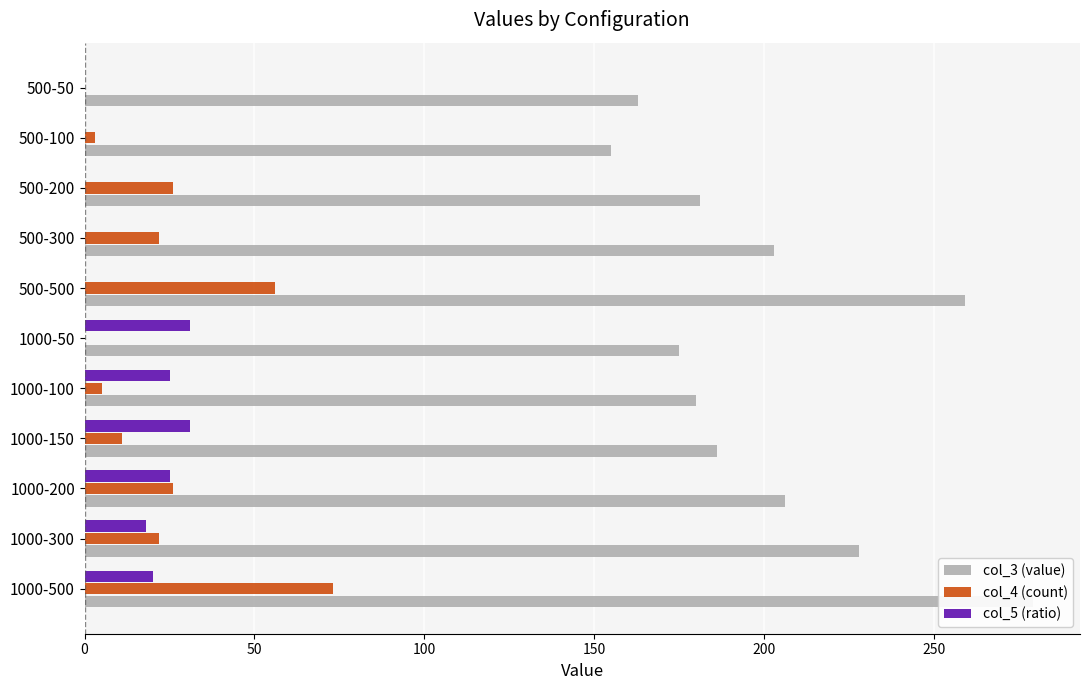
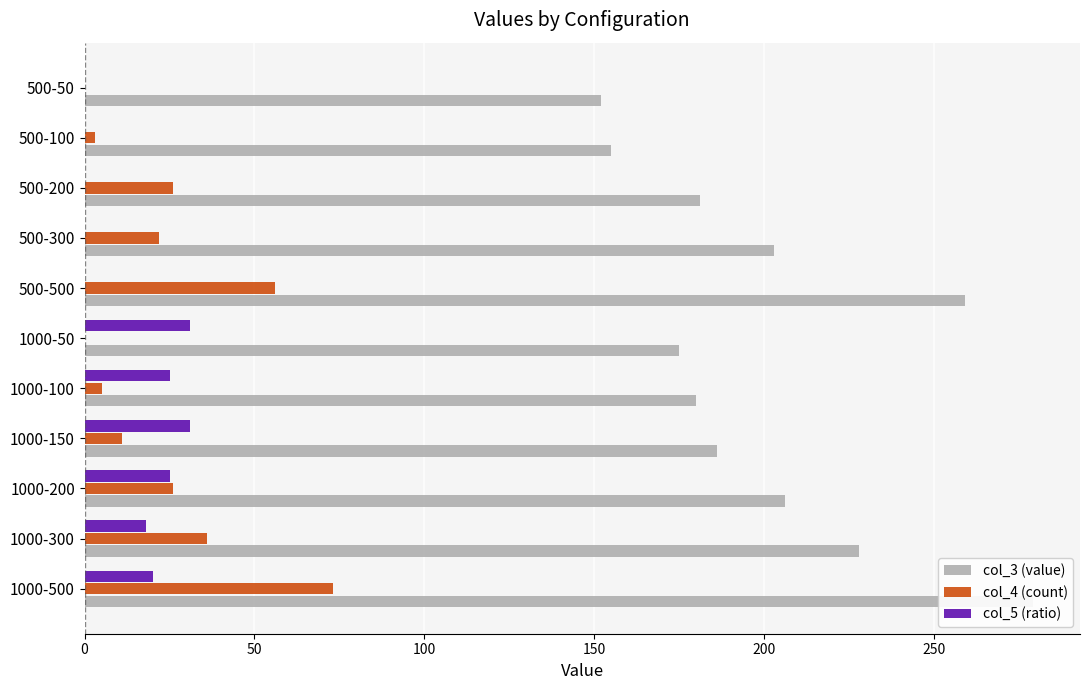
  {
    "col_3 (value)": {
-     "500-50": 163,
+     "500-50": 152,
      "500-100": 155,
      "500-200": 181,
      "500-300": 203,
      "500-500": 259,
      "1000-50": 175,
      "1000-100": 180,
      "1000-150": 186,
      "1000-200": 206,
      "1000-300": 228
    },
    "col_4 (count)": {
      "500-50": 0,
      "500-100": 3,
      "500-200": 26,
      "500-300": 22,
      "500-500": 56,
      "1000-50": 0,
      "1000-100": 5,
      "1000-150": 11,
      "1000-200": 26,
-     "1000-300": 22,
+     "1000-300": 36,
      "1000-500": 73
    },
    "col_5 (ratio)": {
      "500-50": 0,
      "500-100": 0,
      "500-200": 0,
      "500-300": 0,
      "500-500": 0,
      "1000-50": 31,
      "1000-100": 25,
      "1000-150": 31,
      "1000-200": 25,
      "1000-300": 18,
      "1000-500": 20
    }
  }
